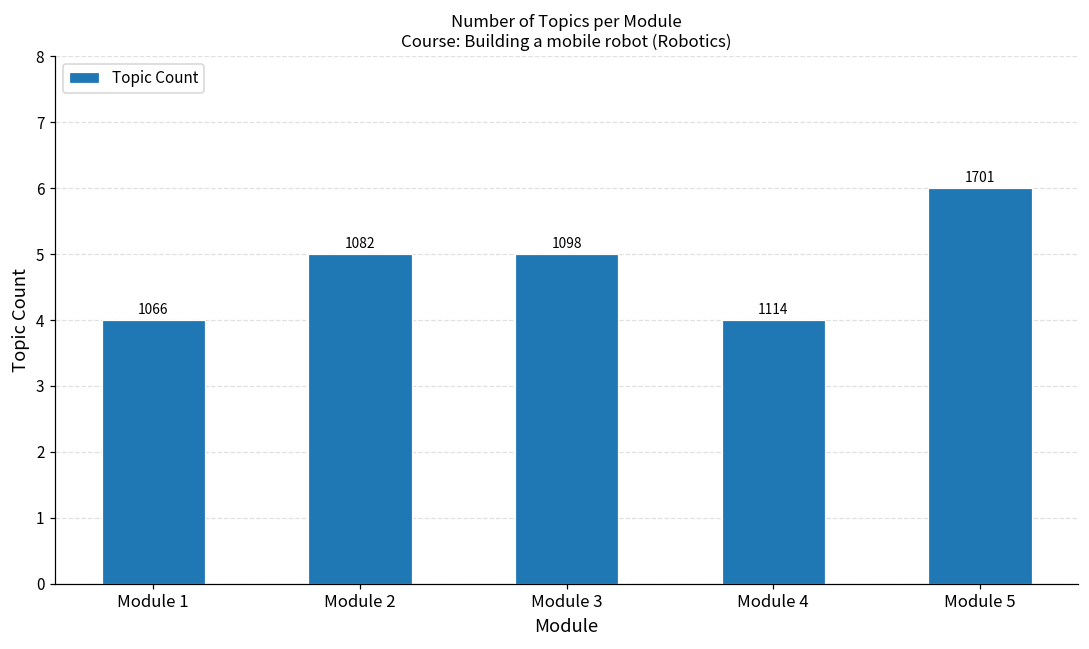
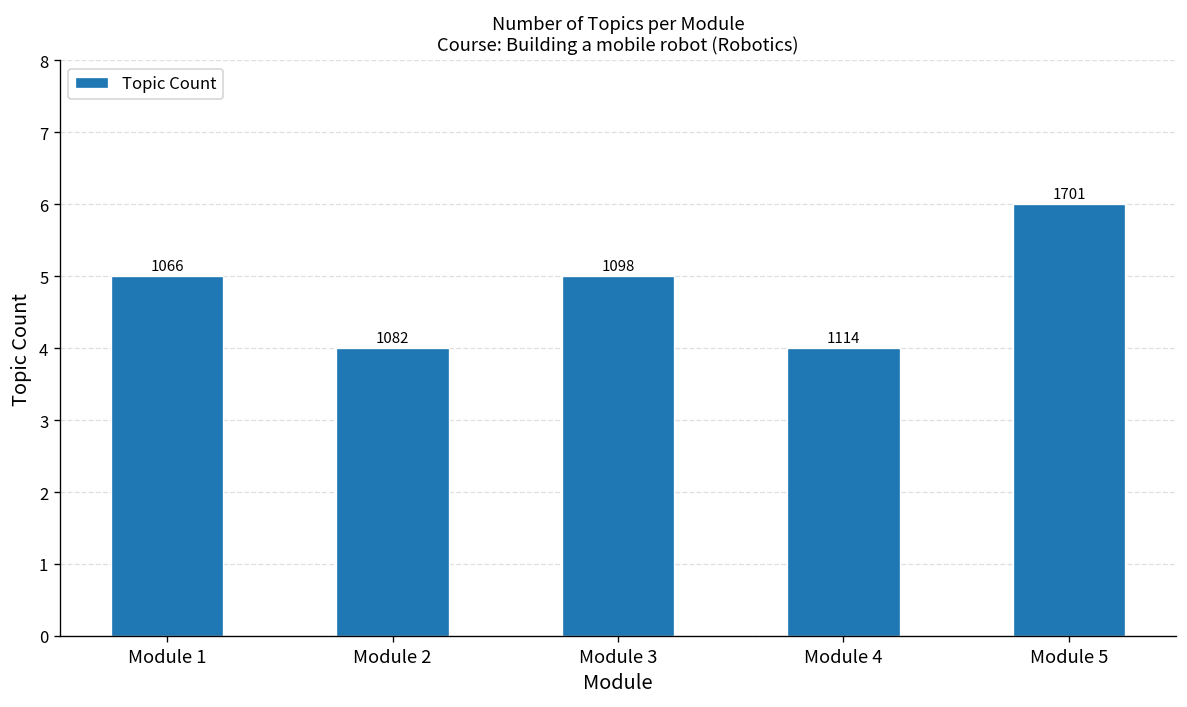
  {
-   "Module 1": 4,
-   "Module 2": 5
+   "Module 1": 5,
+   "Module 2": 4
  }
